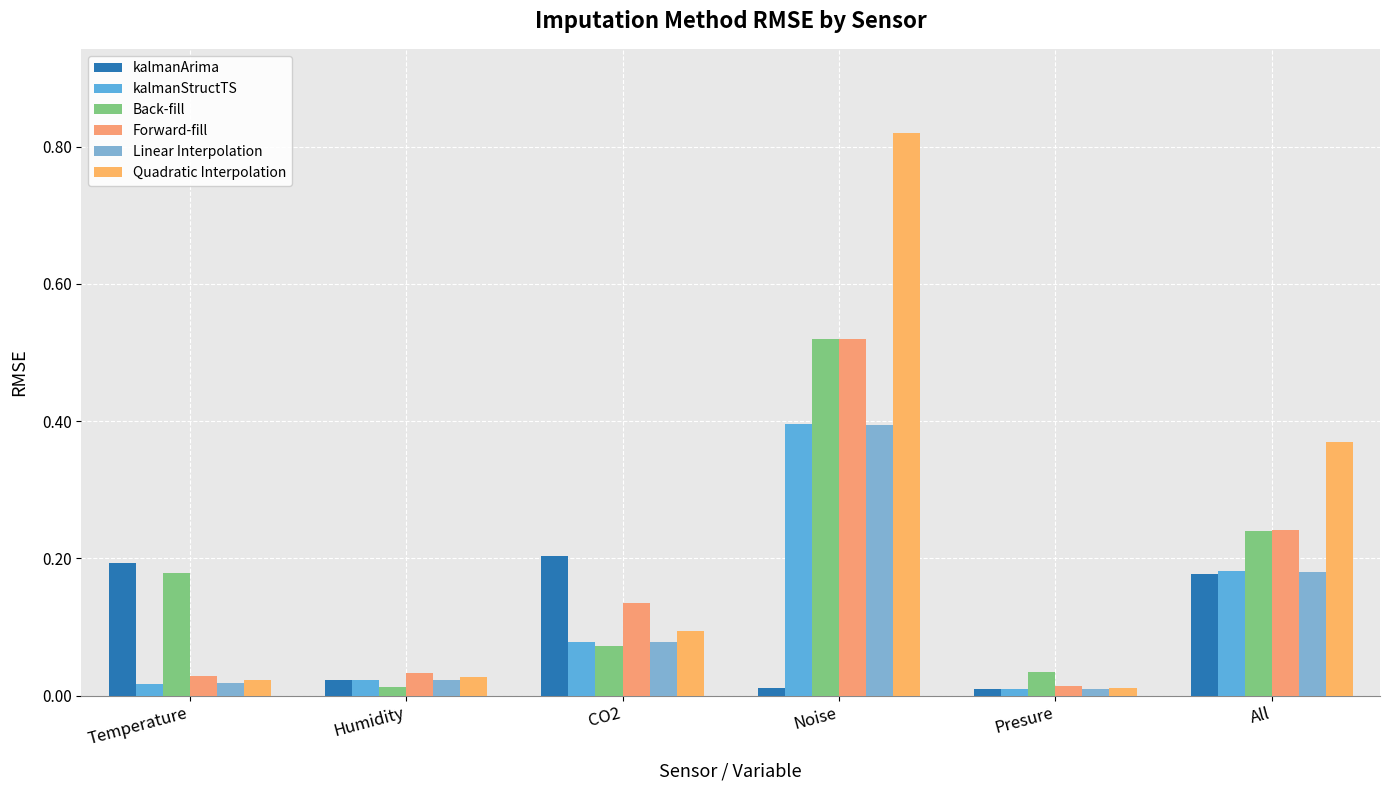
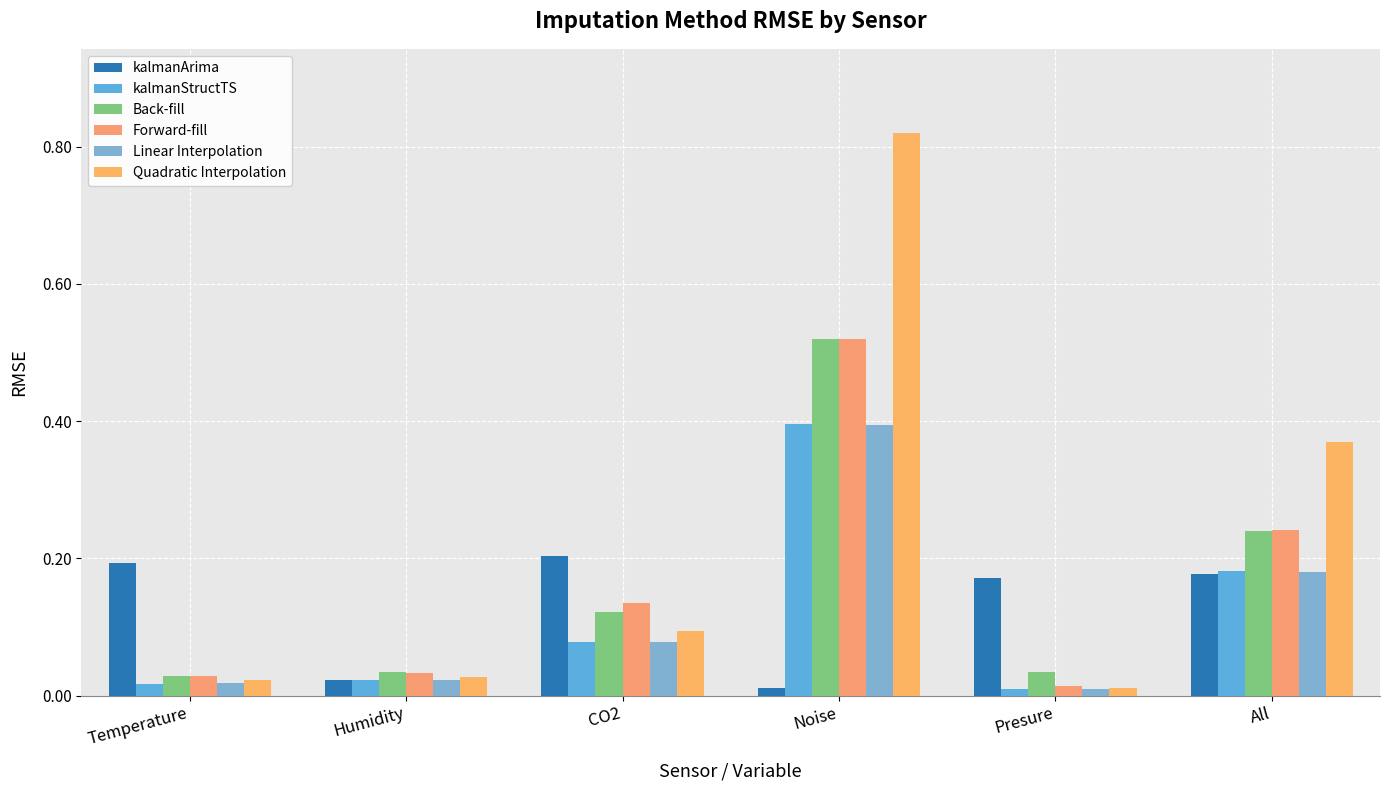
  {
    "kalmanArima": {
      "Temperature": 0.19,
      "Humidity": 0.02,
      "CO2": 0.20,
      "Noise": 0.01,
-     "Presure": 0.01,
+     "Presure": 0.17,
      "All": 0.18
    },
    "Back-fill": {
-     "Temperature": 0.18,
-     "Humidity": 0.01,
-     "CO2": 0.07,
+     "Temperature": 0.03,
+     "Humidity": 0.03,
+     "CO2": 0.12,
      "Noise": 0.52,
      "Presure": 0.03,
      "All": 0.24
    }
  }
